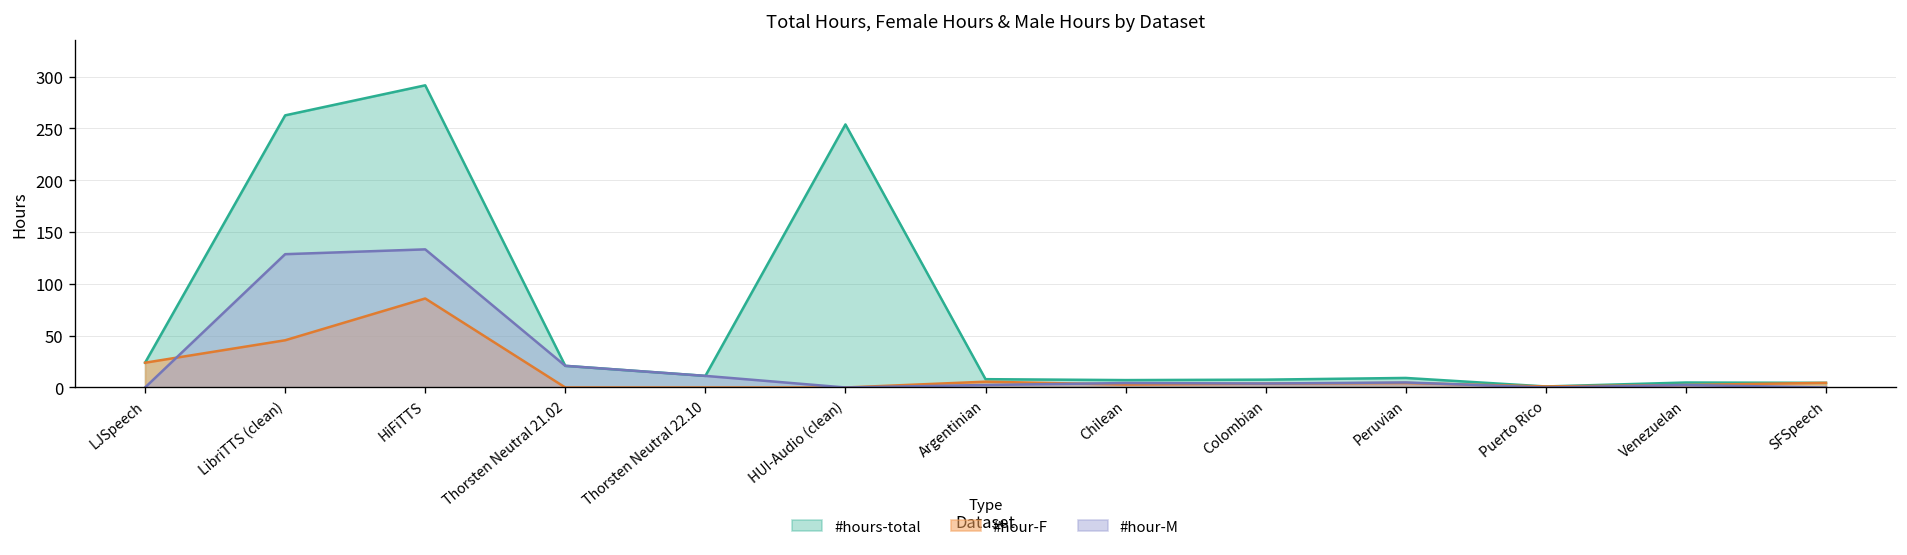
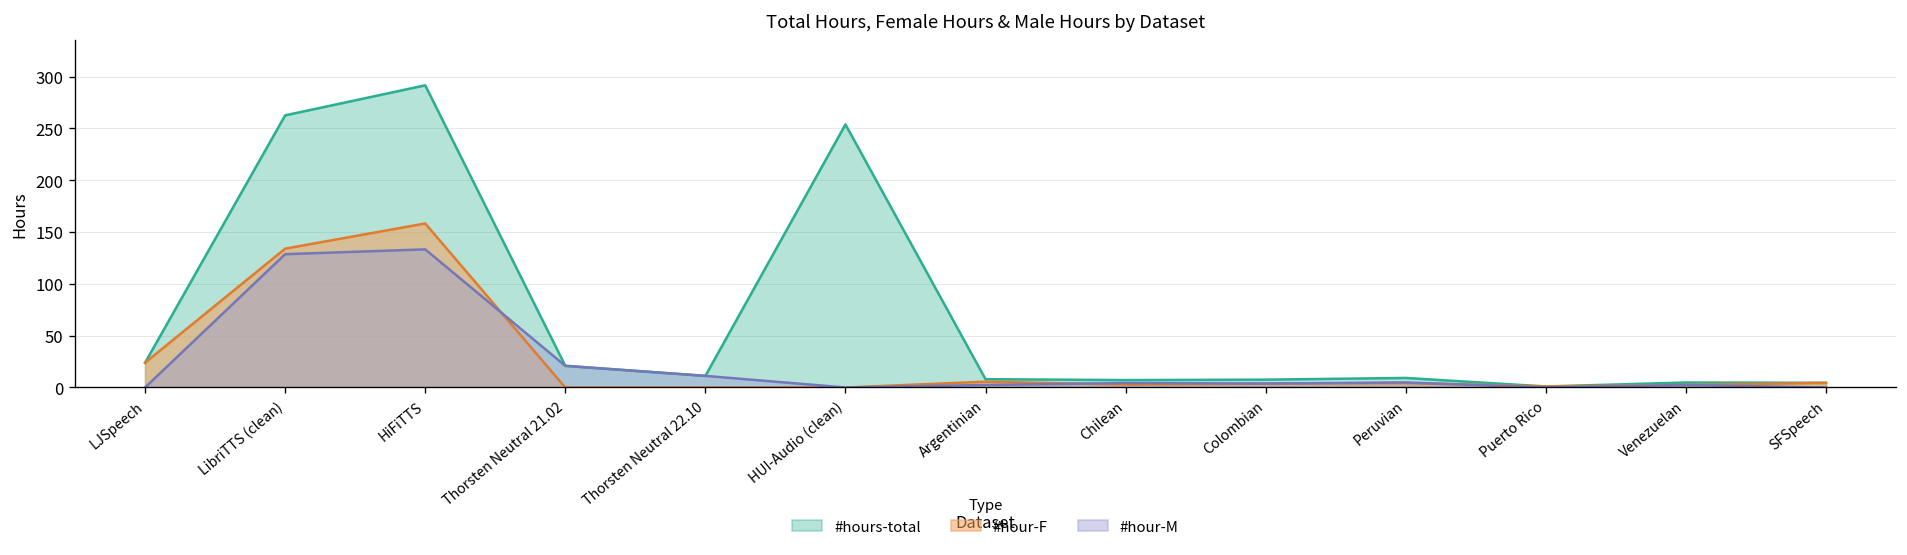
  {
    "#hour-F": {
-     "LibriTTS (clean)": 50,
-     "HiFiTTS": 90,
+     "LibriTTS (clean)": 130,
+     "HiFiTTS": 160,
      "Thorsten Neutral 21.02": 0,
      "Thorsten Neutral 22.10": 0
    }
  }
